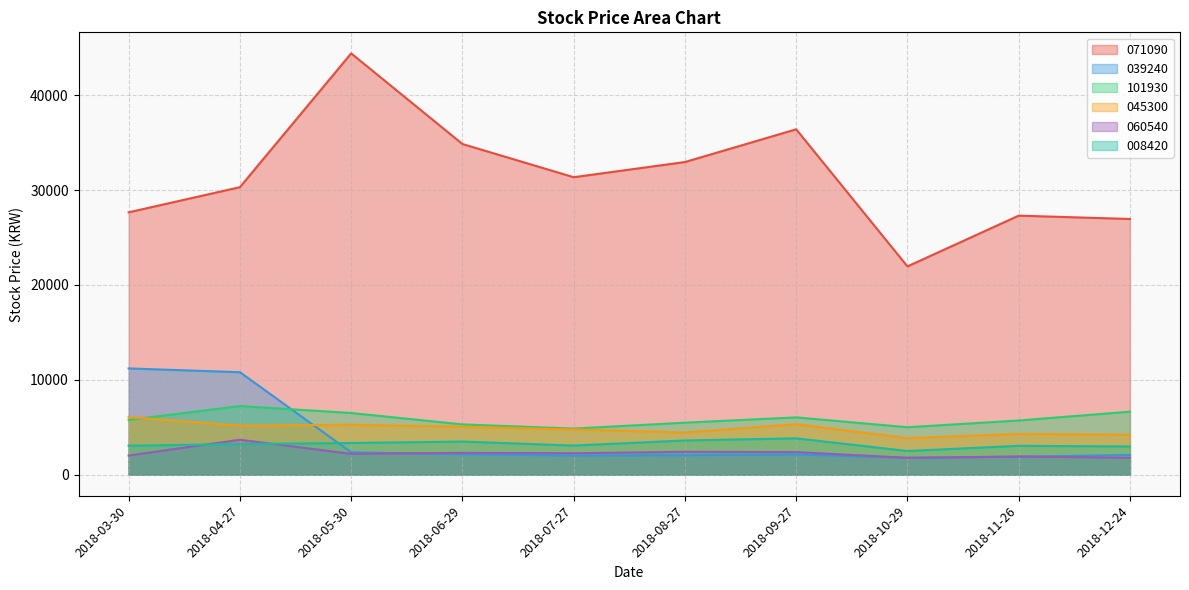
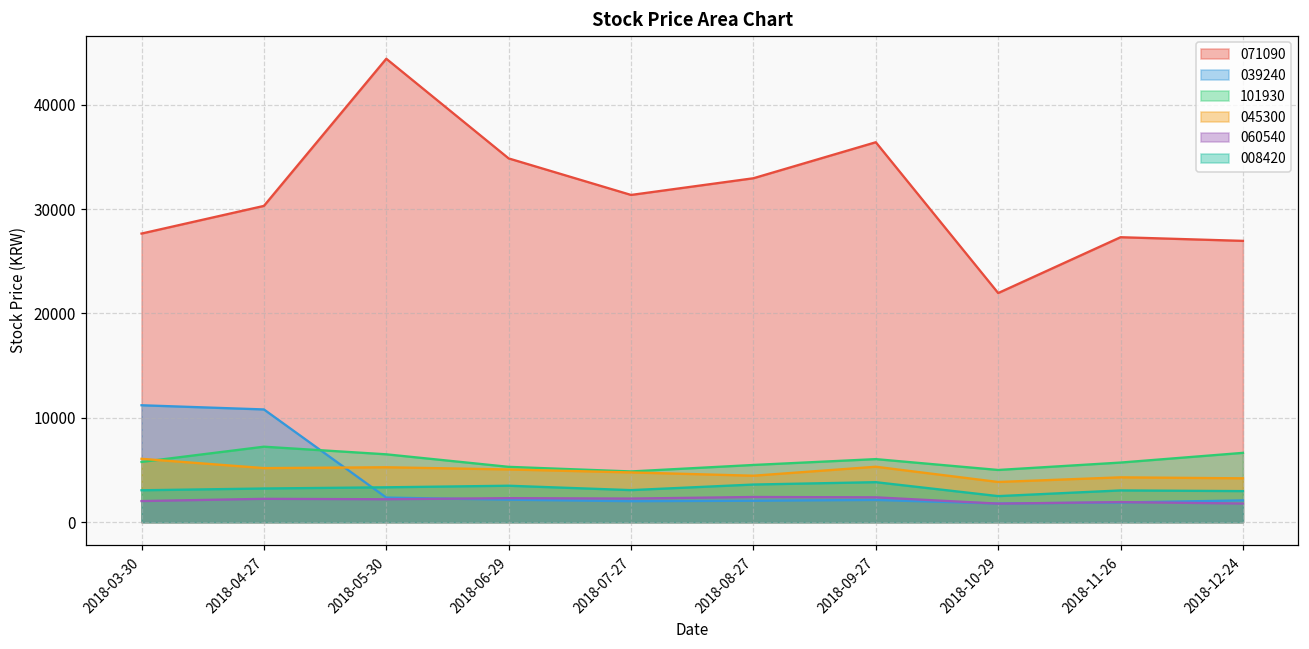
  {
    "060540": {
      "2018-03-30": 2000,
-     "2018-04-27": 4000,
+     "2018-04-27": 2000,
      "2018-08-27": 2000,
      "2018-12-24": 2000
    }
  }
